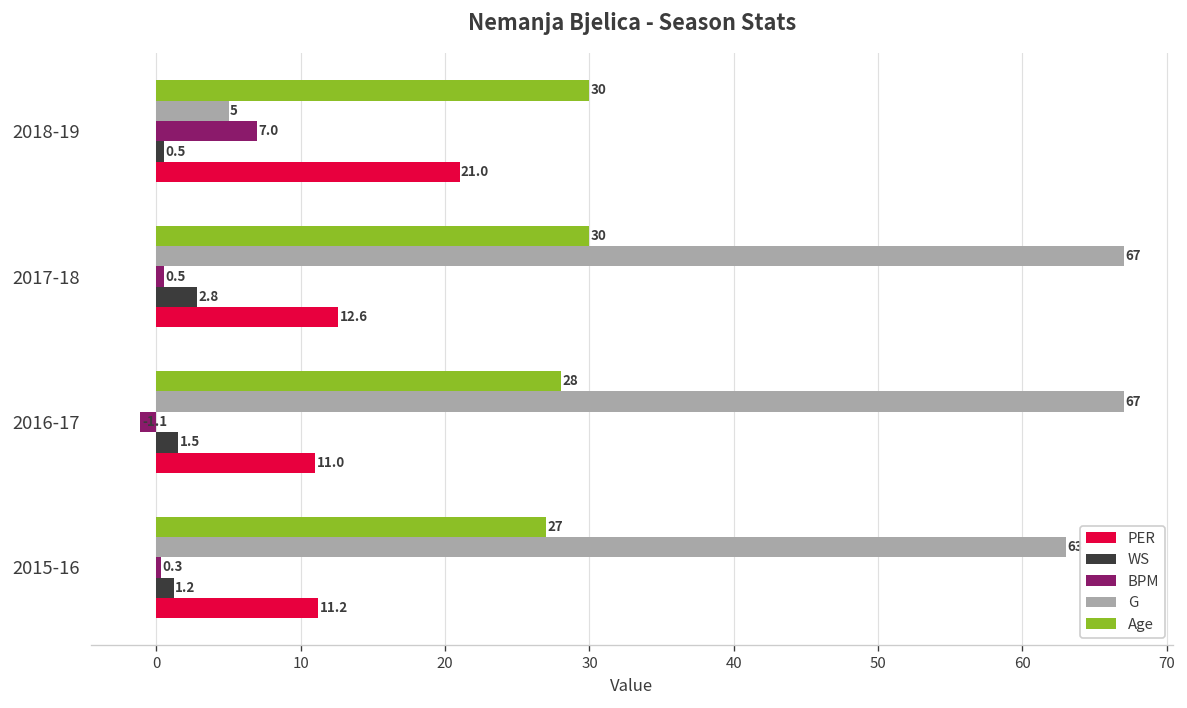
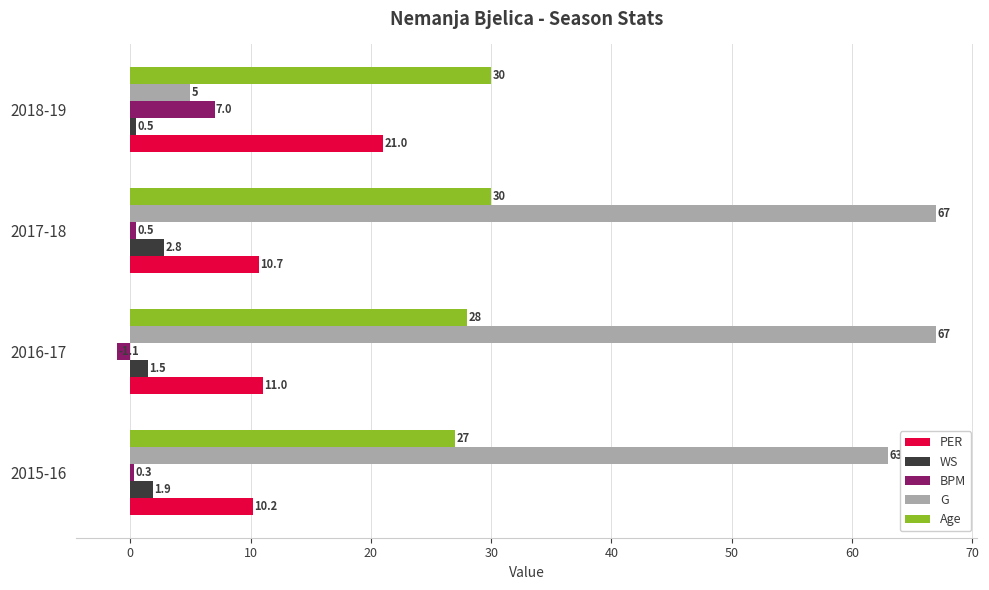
  {
    "PER": {
      "2018-19": 21.0,
-     "2017-18": 12.6,
+     "2017-18": 10.7,
      "2016-17": 11.0,
-     "2015-16": 11.2
+     "2015-16": 10.2
    },
    "WS": {
      "2018-19": 0.5,
      "2017-18": 2.8,
      "2016-17": 1.5,
-     "2015-16": 1.2
+     "2015-16": 1.9
    },
    "BPM": {
      "2018-19": 7.0,
      "2017-18": 0.5,
      "2016-17": -1.1,
      "2015-16": 0.3
    },
    "G": {
      "2018-19": 5,
      "2017-18": 67,
      "2016-17": 67
    },
    "Age": {
      "2018-19": 30,
      "2017-18": 30,
      "2016-17": 28,
      "2015-16": 27
    }
  }
